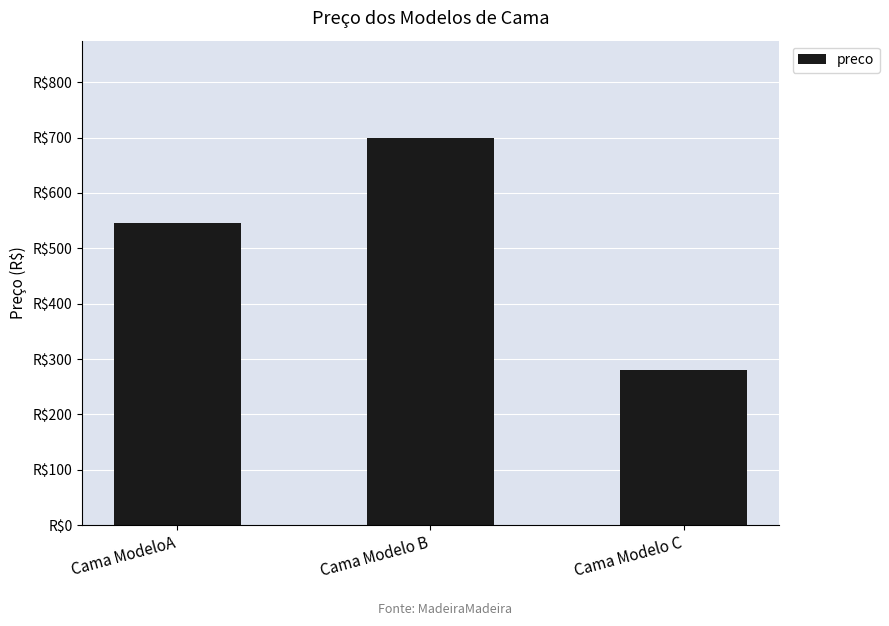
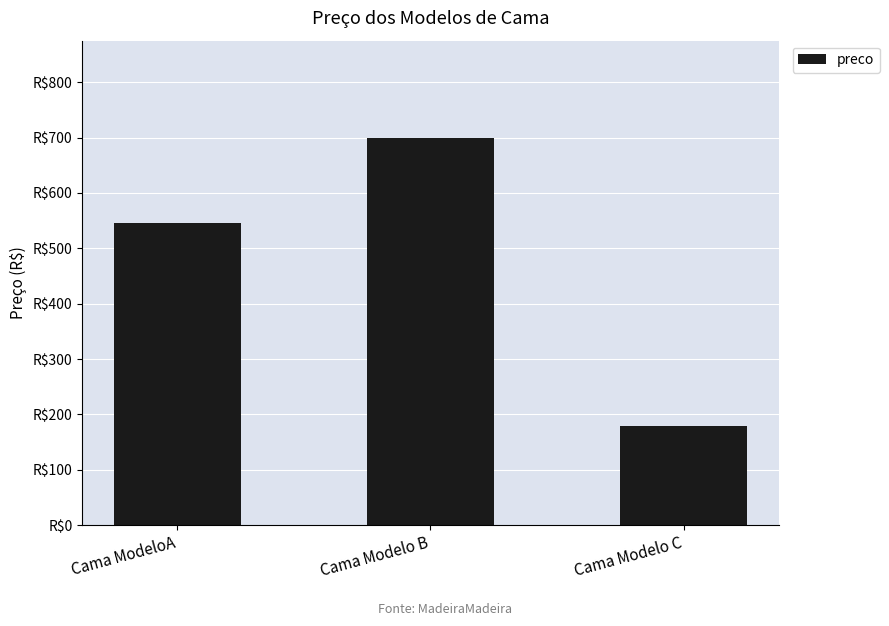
  {
    "Cama ModeloA": "R$550",
    "Cama Modelo B": "R$700",
-   "Cama Modelo C": "R$280"
+   "Cama Modelo C": "R$180"
  }
